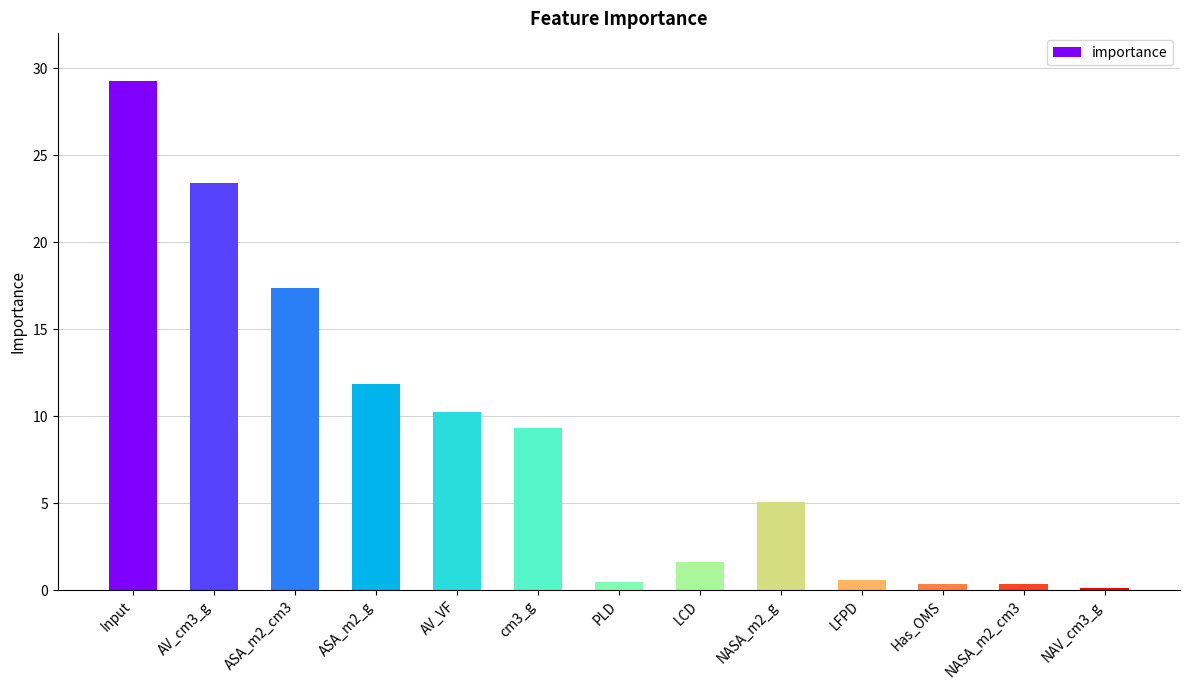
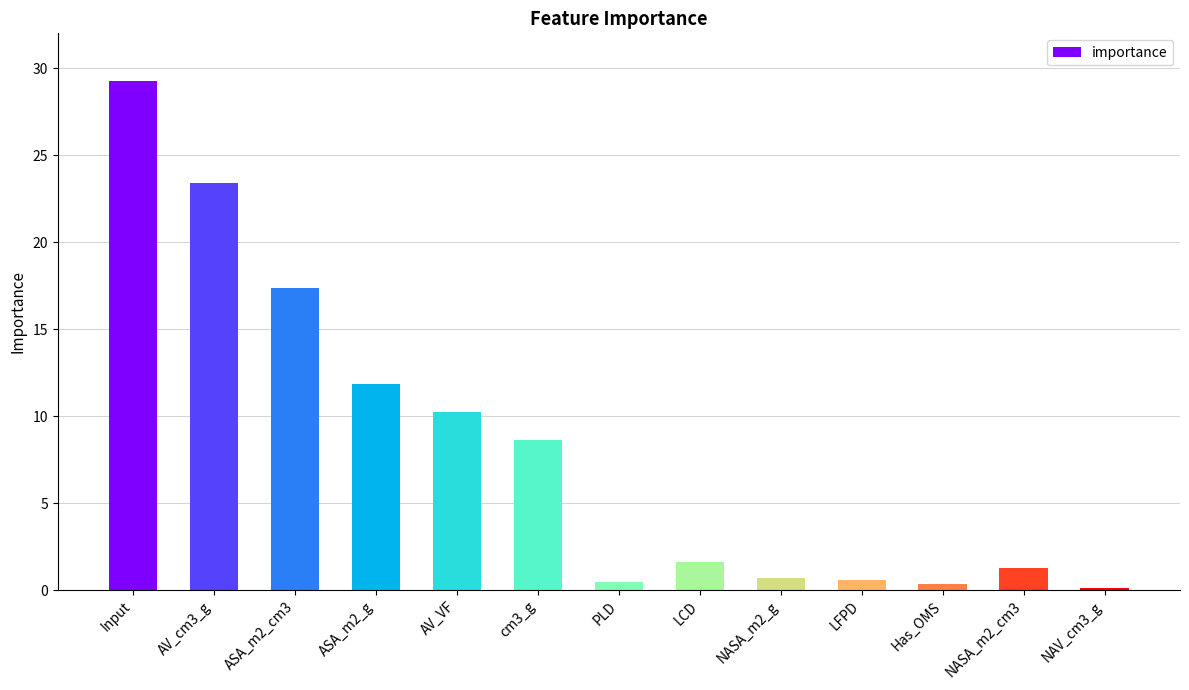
  {
    "Input": 29.2,
    "AV_cm3_g": 23.4,
    "ASA_m2_cm3": 17.4,
    "ASA_m2_g": 11.9,
    "AV_VF": 10.2,
-   "cm3_g": 9.3,
+   "cm3_g": 8.6,
    "PLD": 0.5,
    "LCD": 1.6,
-   "NASA_m2_g": 5.1,
+   "NASA_m2_g": 0.7,
    "LFPD": 0.6,
    "Has_OMS": 0.4,
-   "NASA_m2_cm3": 0.3
+   "NASA_m2_cm3": 1.3
  }
